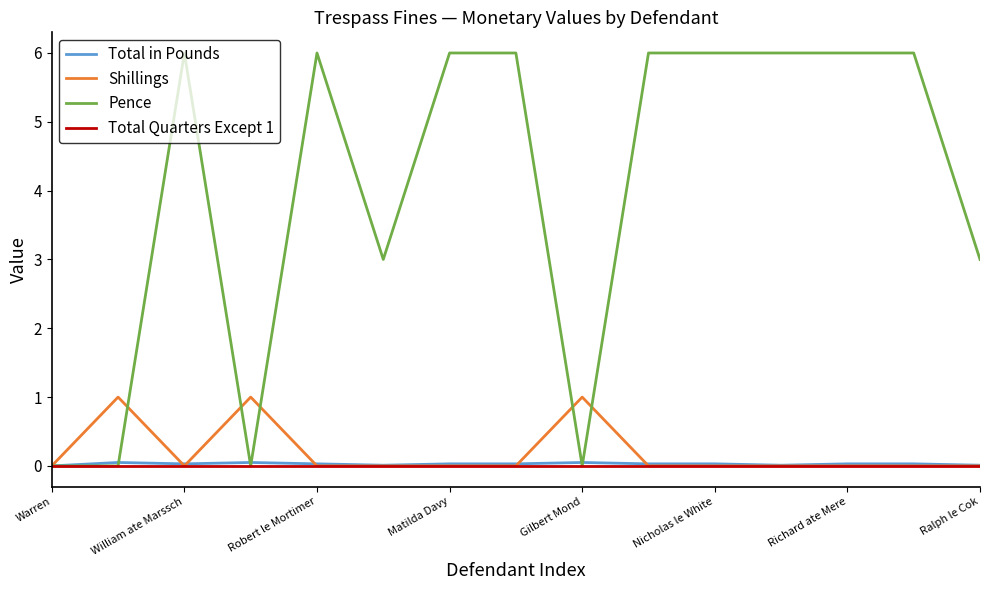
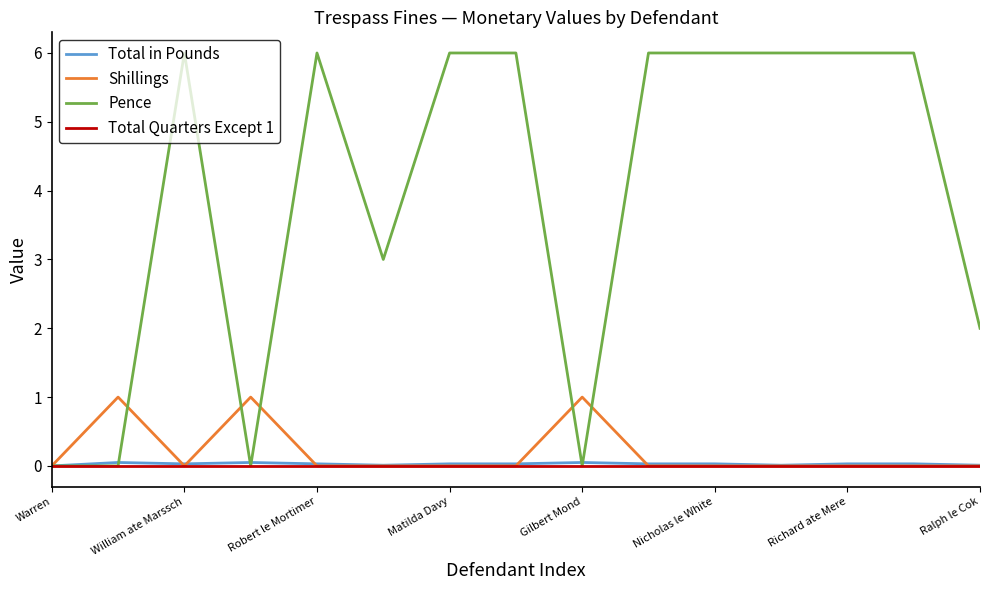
  {
    "Total in Pounds": {
      "Gilbert Mond": 0.1
    },
    "Shillings": {
      "Gilbert Mond": 1
    },
    "Pence": {
      "Robert le Mortimer": 6,
      "Matilda Davy": 6,
      "Nicholas le White": 6,
      "Richard ate Mere": 6,
-     "Ralph le Cok": 3
+     "Ralph le Cok": 2
    }
  }
